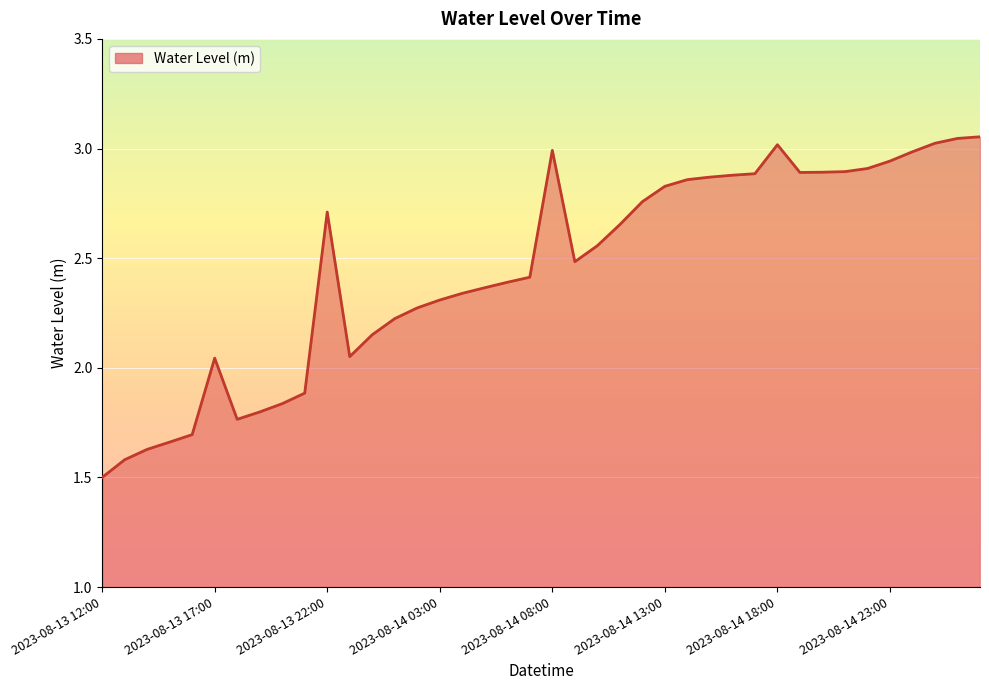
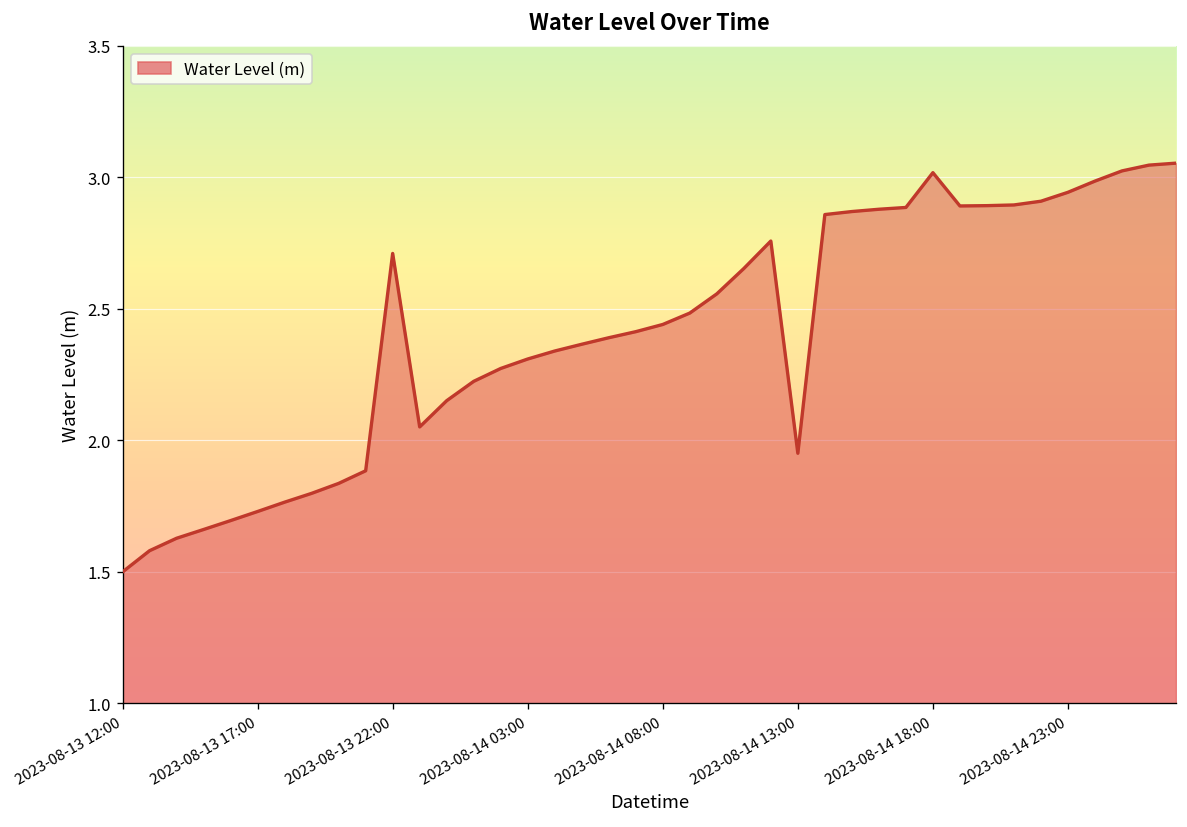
  {
    "2023-08-13 12:00": 1.50,
-   "2023-08-13 17:00": 2.04,
+   "2023-08-13 17:00": 1.73,
    "2023-08-13 22:00": 2.71,
    "2023-08-14 03:00": 2.31,
-   "2023-08-14 08:00": 2.99,
-   "2023-08-14 13:00": 2.83,
+   "2023-08-14 08:00": 2.44,
+   "2023-08-14 13:00": 1.95,
    "2023-08-14 18:00": 3.02,
    "2023-08-14 23:00": 2.94
  }
